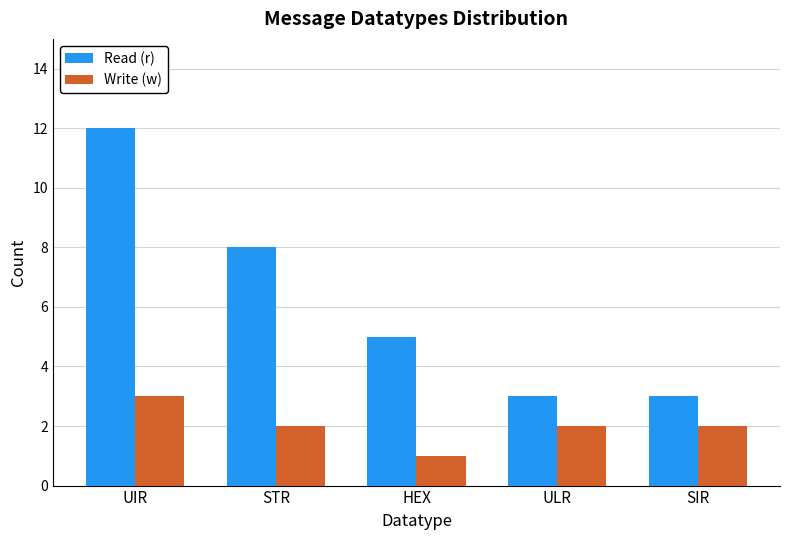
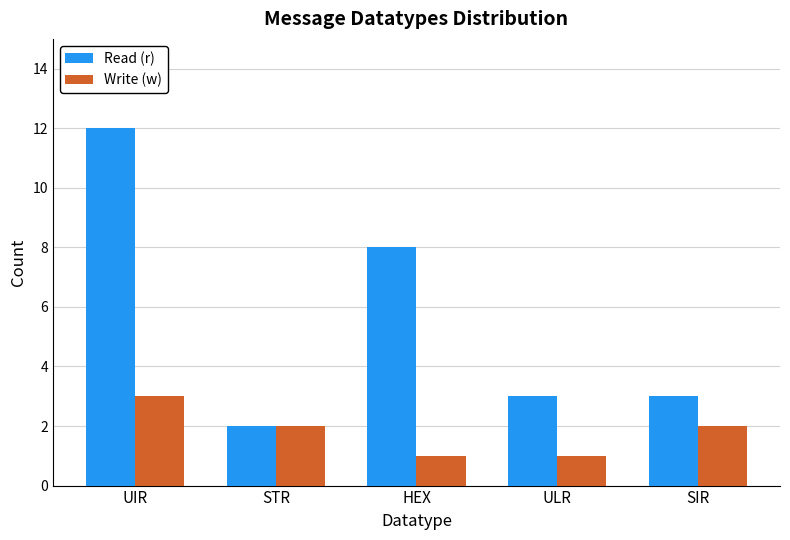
  {
    "Read (r)": {
      "UIR": 12,
-     "STR": 8,
-     "HEX": 5,
+     "STR": 2,
+     "HEX": 8,
      "ULR": 3,
      "SIR": 3
    },
    "Write (w)": {
      "UIR": 3,
      "STR": 2,
      "HEX": 1,
-     "ULR": 2,
+     "ULR": 1,
      "SIR": 2
    }
  }
